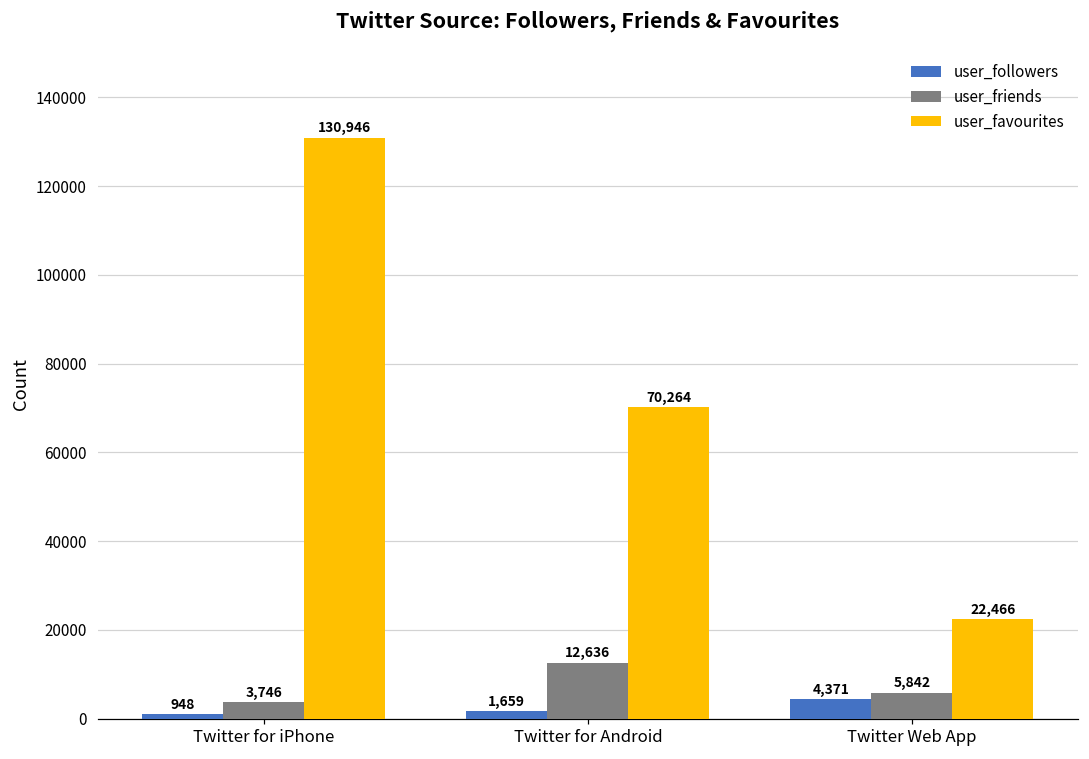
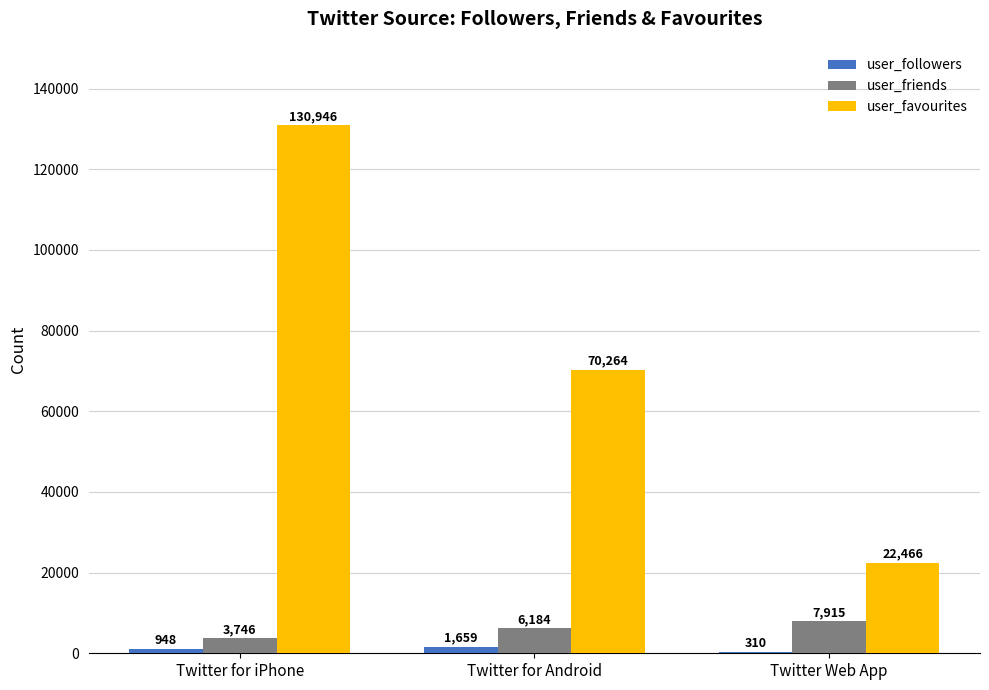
  {
    "user_followers": {
      "Twitter for iPhone": "948",
-     "Twitter Web App": "4,371"
+     "Twitter Web App": "310"
    },
    "user_friends": {
      "Twitter for iPhone": "3,746",
-     "Twitter for Android": "12,636",
-     "Twitter Web App": "5,842"
+     "Twitter for Android": "6,184",
+     "Twitter Web App": "7,915"
    },
    "user_favourites": {
      "Twitter for iPhone": "130,946",
      "Twitter for Android": "70,264"
    }
  }
